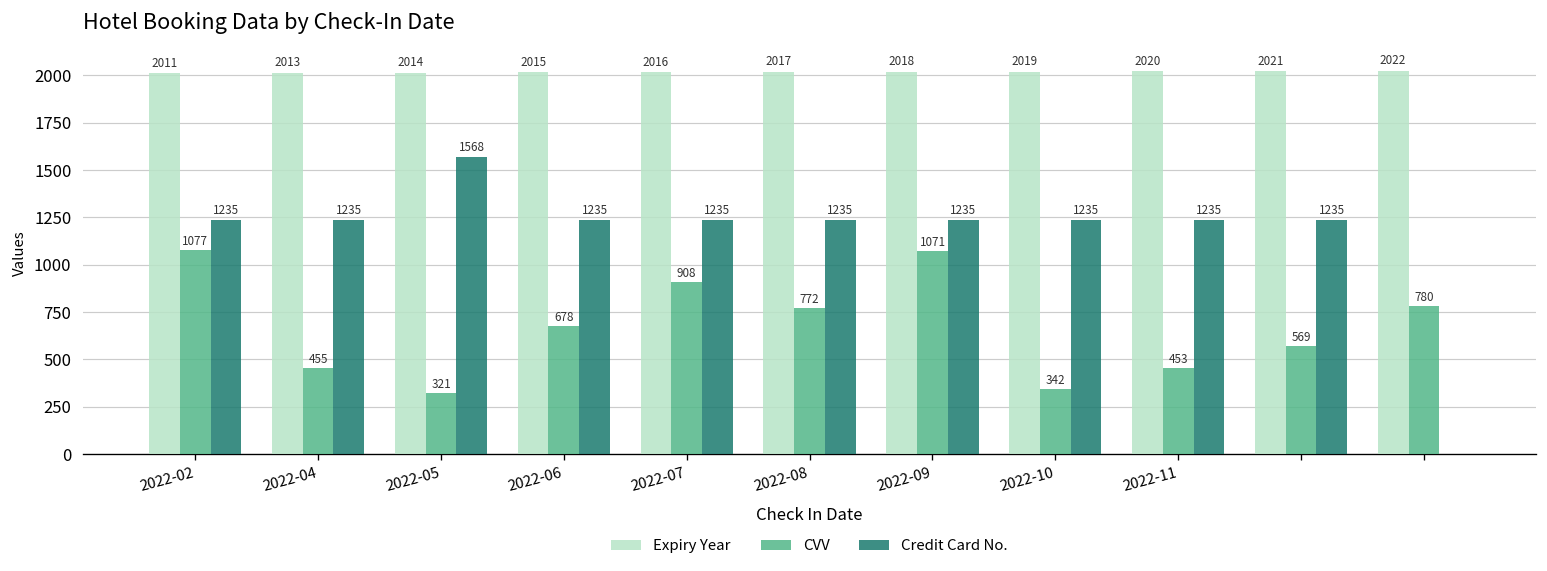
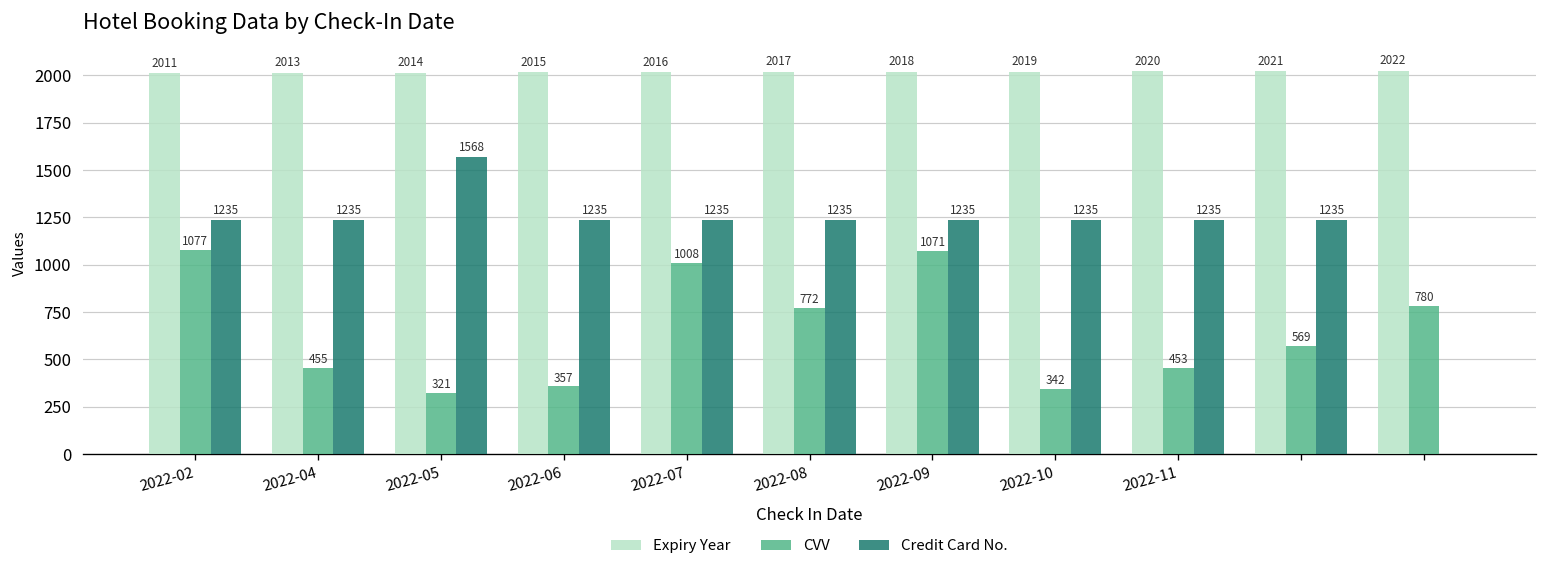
  {
    "CVV": {
      "2022-02": 1077,
      "2022-04": 455,
      "2022-05": 321,
-     "2022-06": 678,
-     "2022-07": 908,
+     "2022-06": 357,
+     "2022-07": 1008,
      "2022-08": 772,
      "2022-09": 1071,
      "2022-10": 342,
      "2022-11": 453
    }
  }
